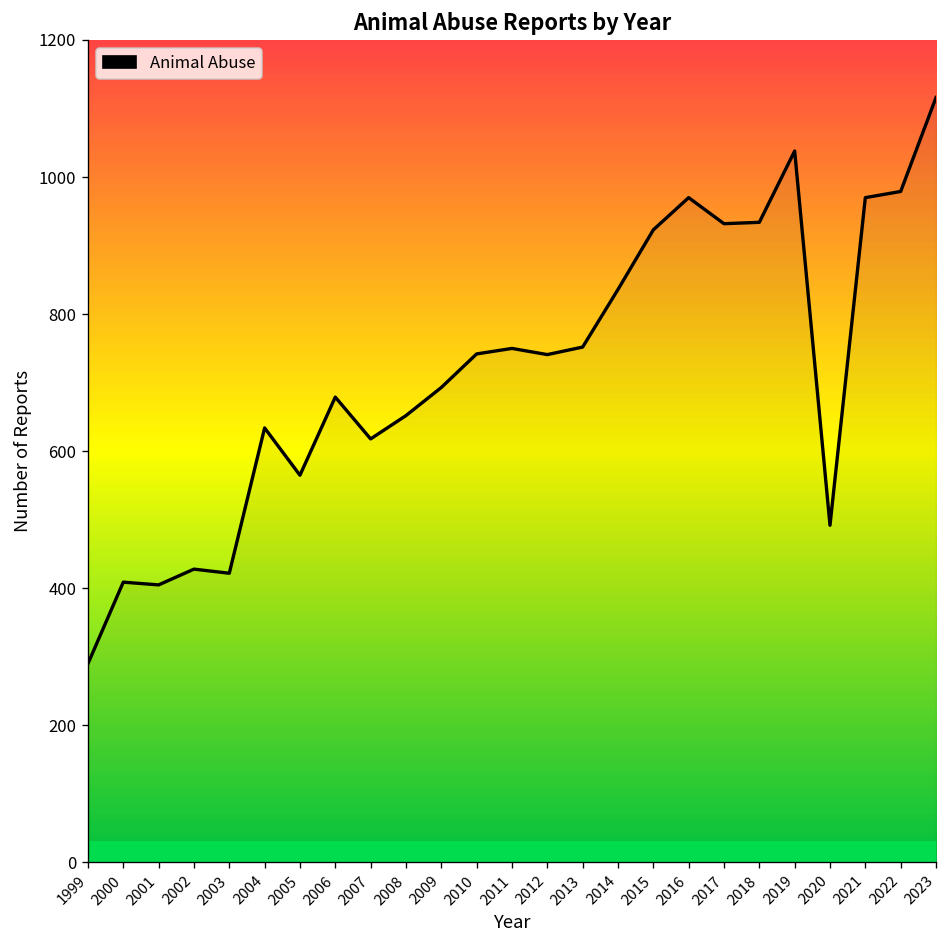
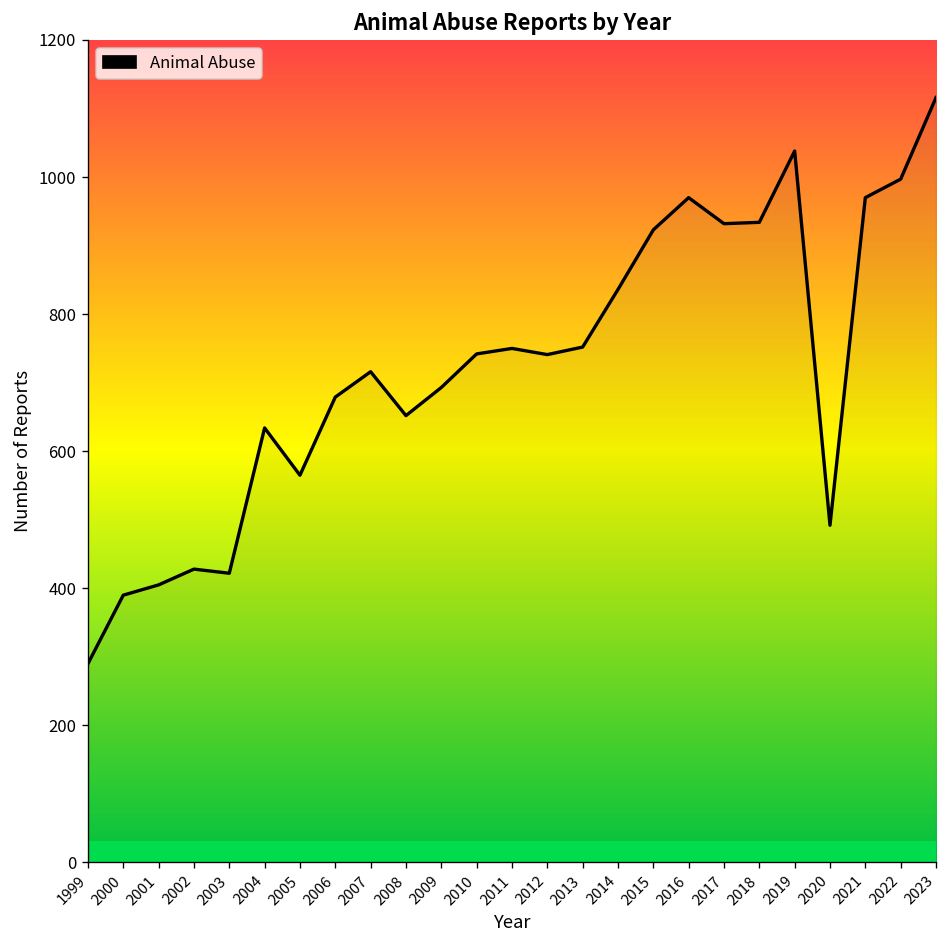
  {
    "1999": 290,
-   "2000": 410,
+   "2000": 390,
    "2001": 410,
    "2002": 430,
    "2003": 420,
    "2004": 630,
    "2005": 570,
    "2006": 680,
-   "2007": 620,
+   "2007": 720,
    "2008": 650,
    "2009": 690,
    "2010": 740,
    "2011": 750,
    "2012": 740,
    "2013": 750,
    "2014": 840,
    "2015": 920,
    "2016": 970,
    "2017": 930,
    "2018": 930,
    "2019": 1040,
    "2020": 490,
    "2021": 970,
-   "2022": 980,
+   "2022": 1000,
    "2023": 1120
  }
